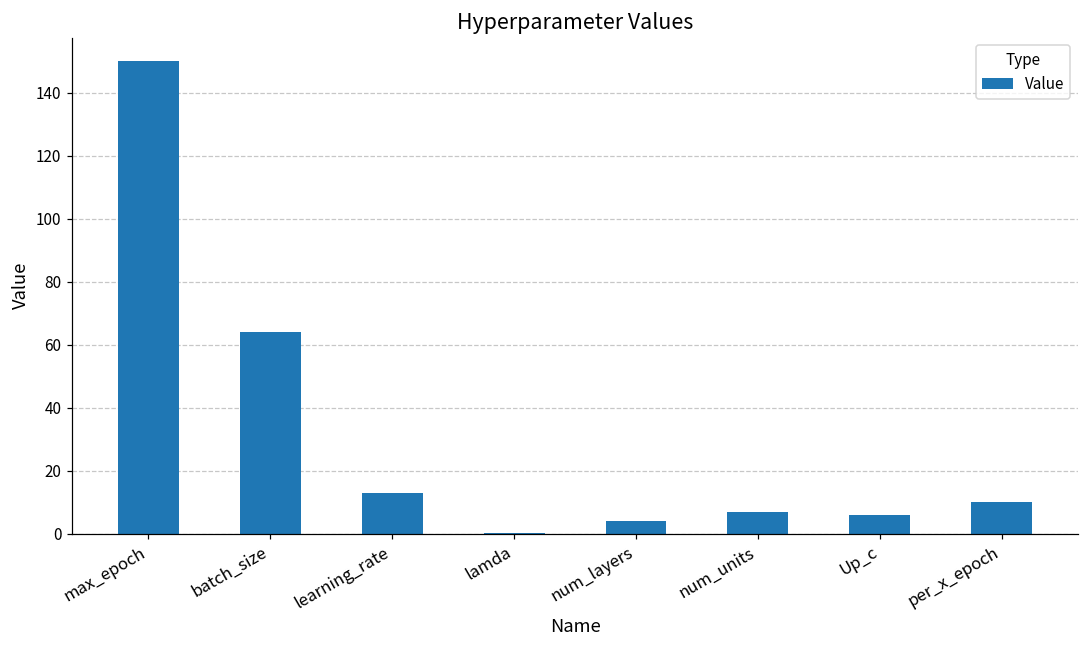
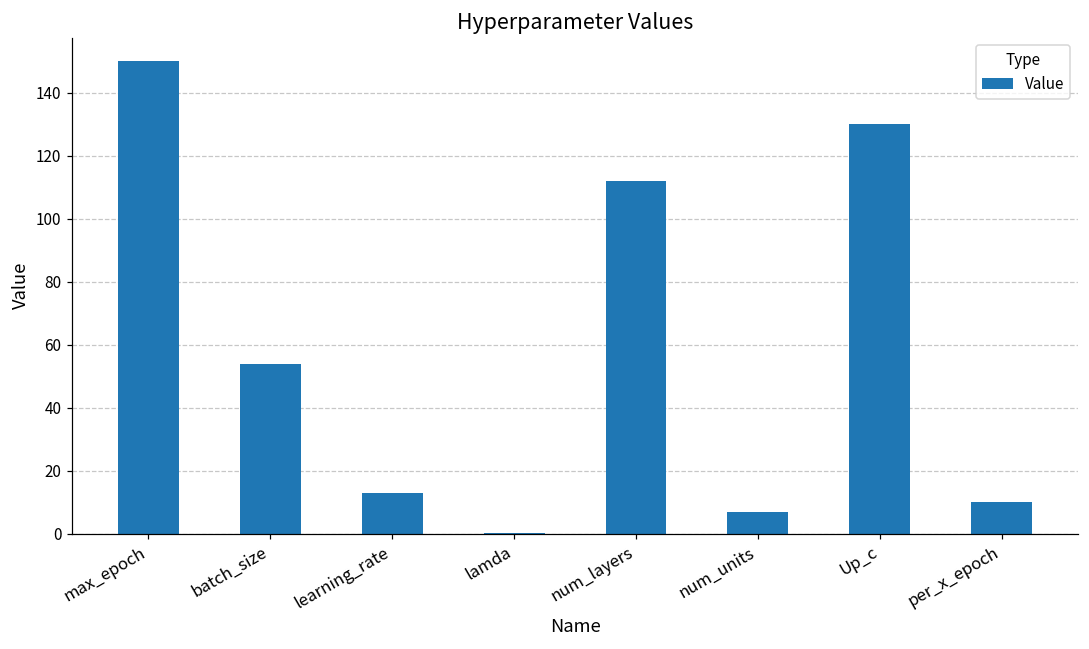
  {
    "max_epoch": 150,
-   "batch_size": 64,
+   "batch_size": 54,
    "learning_rate": 13,
-   "num_layers": 4,
+   "num_layers": 112,
    "num_units": 7,
-   "Up_c": 6,
+   "Up_c": 130,
    "per_x_epoch": 10
  }
